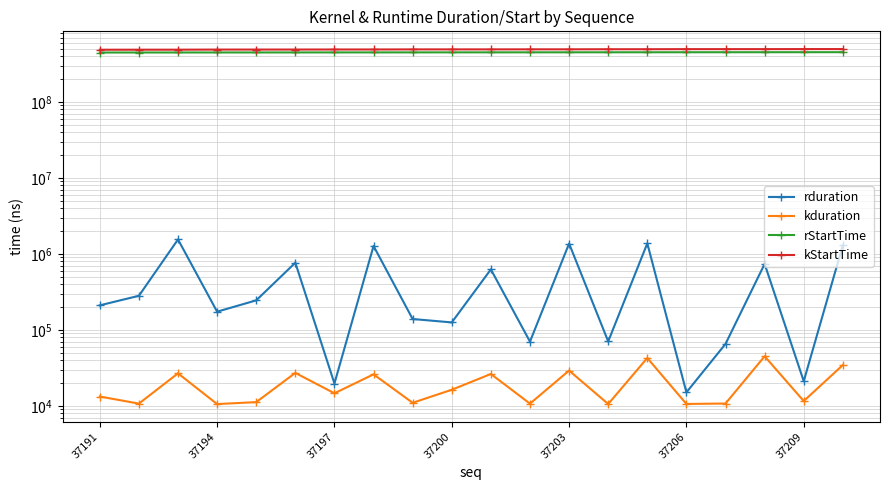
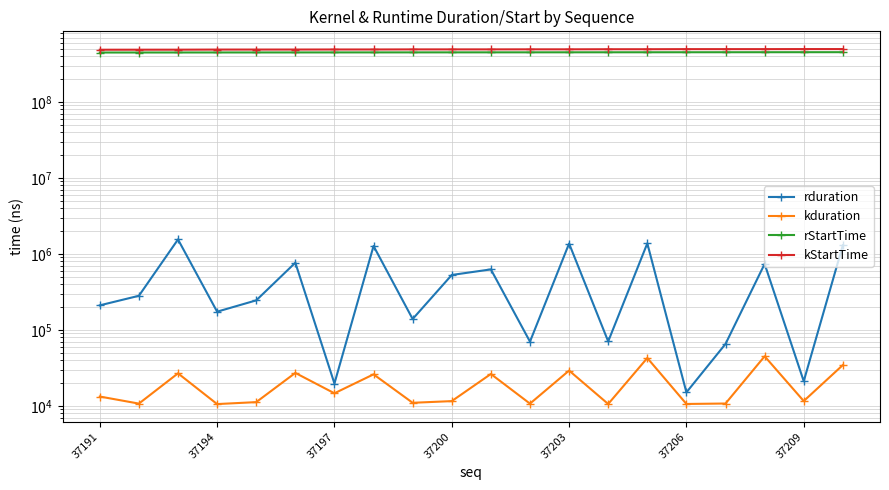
  {
    "rduration": {
      "37191": 210000,
      "37194": 170000,
      "37197": 20000,
-     "37200": 130000,
+     "37200": 500000,
      "37203": 1400000,
      "37206": 15000,
      "37209": 21000
    },
    "kduration": {
      "37191": 13000,
      "37194": 11000,
      "37197": 15000,
-     "37200": 16000,
+     "37200": 12000,
      "37203": 29000,
      "37206": 11000,
      "37209": 12000
    },
    "rStartTime": {
      "37191": 400000000,
      "37194": 400000000,
      "37197": 400000000,
      "37200": 400000000,
      "37203": 500000000,
      "37206": 500000000,
      "37209": 500000000
    },
    "kStartTime": {
      "37191": 500000000,
      "37194": 500000000,
      "37197": 500000000,
      "37200": 500000000,
      "37203": 500000000,
      "37206": 500000000,
      "37209": 500000000
    }
  }
